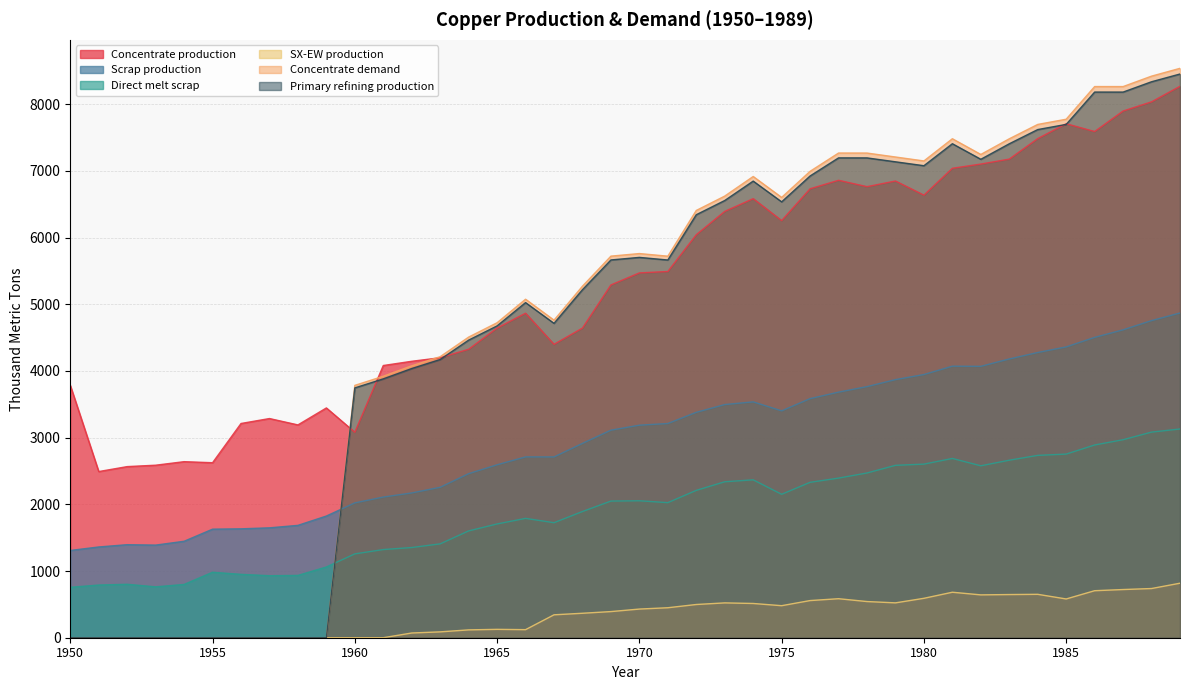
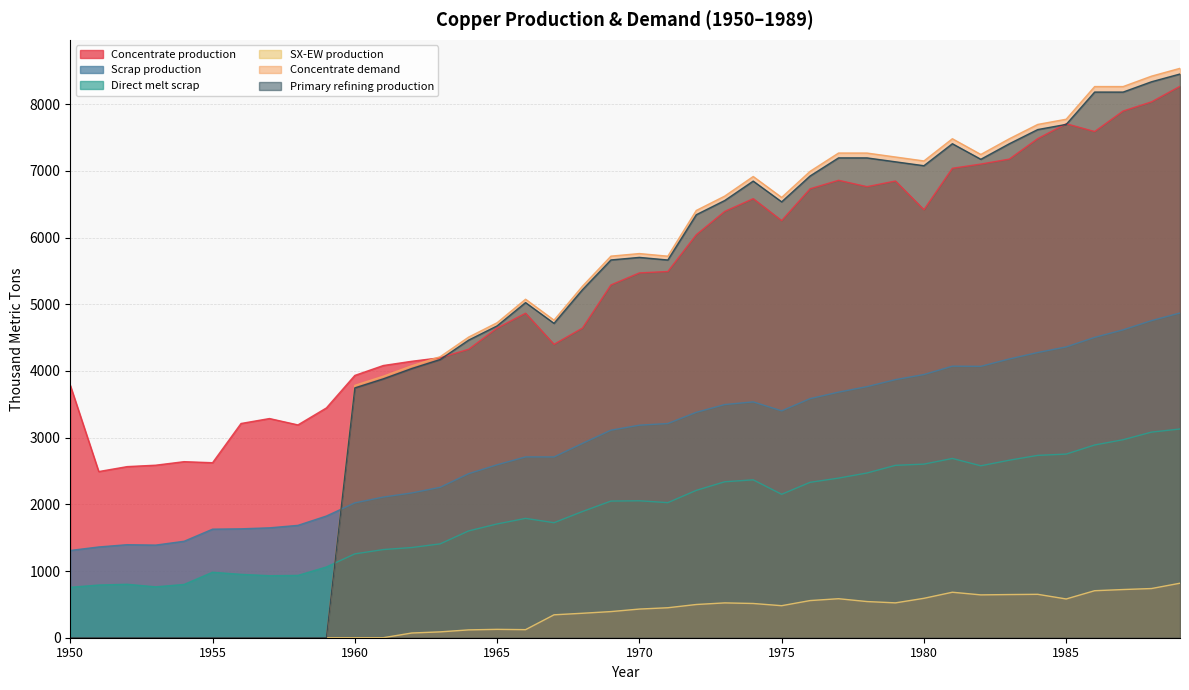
  {
    "Concentrate production": {
      "1950": 3800,
      "1955": 2600,
-     "1960": 3100,
+     "1960": 3900,
      "1970": 5500,
      "1975": 6300,
-     "1980": 6600
+     "1980": 6400
    }
  }
